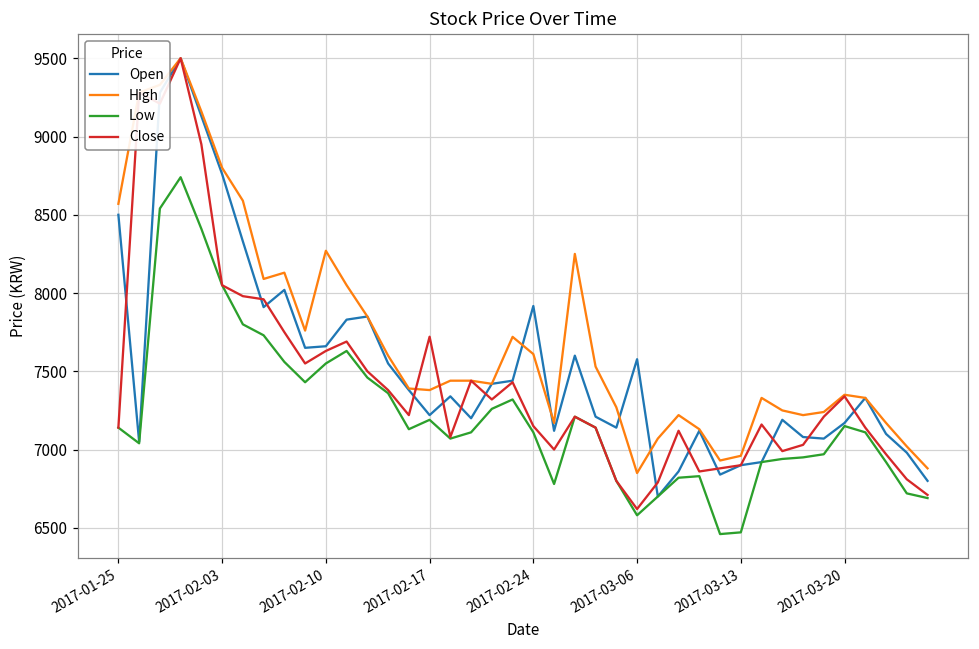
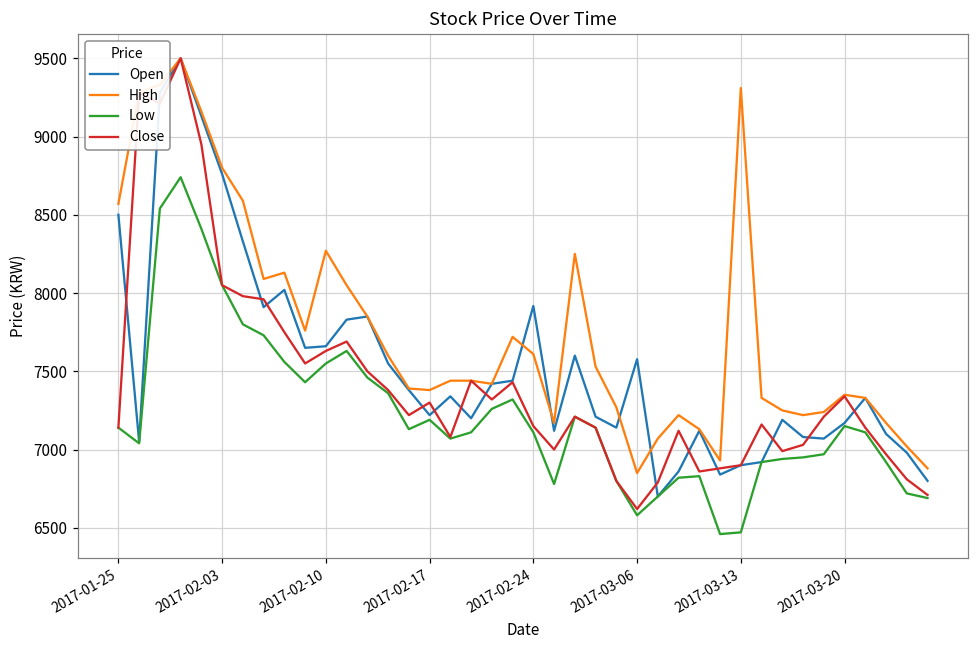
  {
    "Open": {
      "2017-01-25": 8500,
      "2017-02-03": 8760,
      "2017-02-10": 7660,
      "2017-02-17": 7220,
      "2017-02-24": 7920,
      "2017-03-06": 7580,
      "2017-03-20": 7170
    },
    "High": {
      "2017-01-25": 8570,
      "2017-02-03": 8800,
      "2017-02-10": 8270,
      "2017-02-17": 7380,
      "2017-02-24": 7610,
      "2017-03-06": 6850,
-     "2017-03-13": 6960
+     "2017-03-13": 9310
    },
    "Low": {
      "2017-02-10": 7550,
      "2017-02-17": 7190,
      "2017-02-24": 7110,
      "2017-03-06": 6580,
      "2017-03-13": 6470,
      "2017-03-20": 7150
    },
    "Close": {
      "2017-02-10": 7630,
-     "2017-02-17": 7720,
+     "2017-02-17": 7300,
      "2017-02-24": 7150,
      "2017-03-06": 6620
    }
  }
